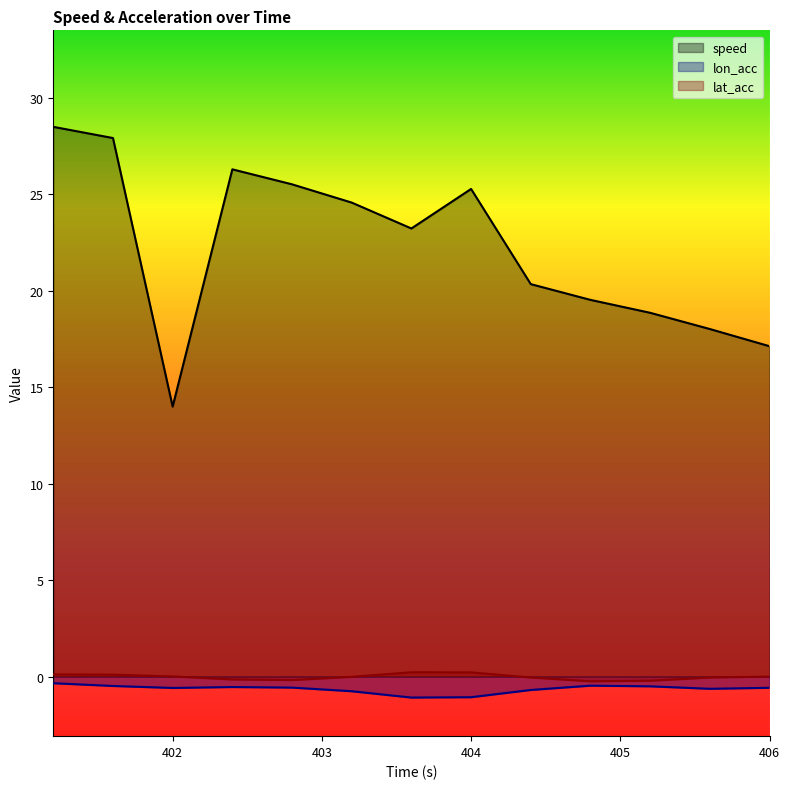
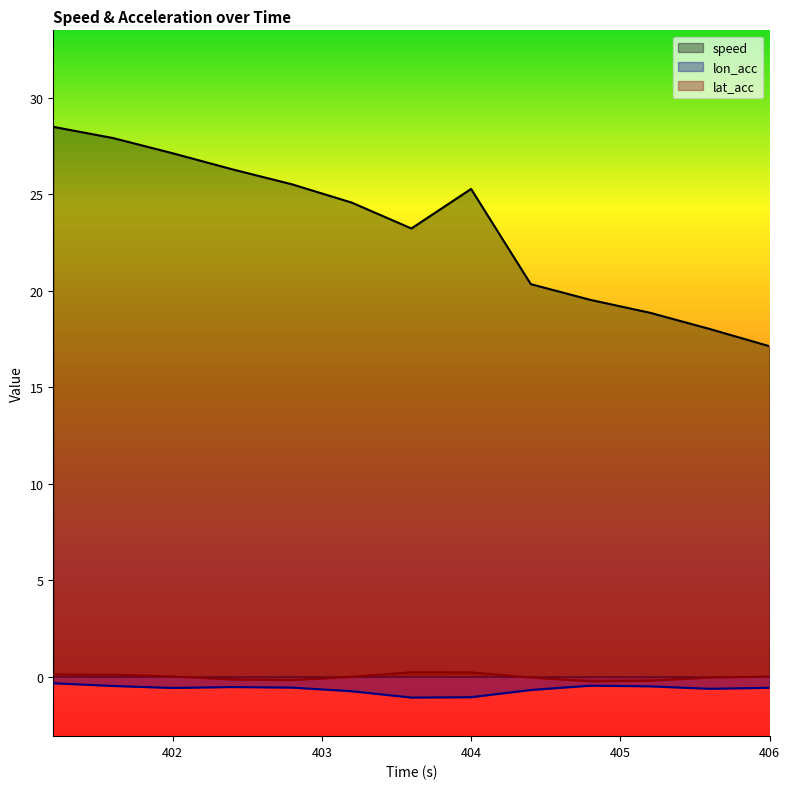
  {
    "speed": {
-     "402": 14.0,
+     "402": 27.1,
      "404": 25.3,
      "406": 17.1
    }
  }
